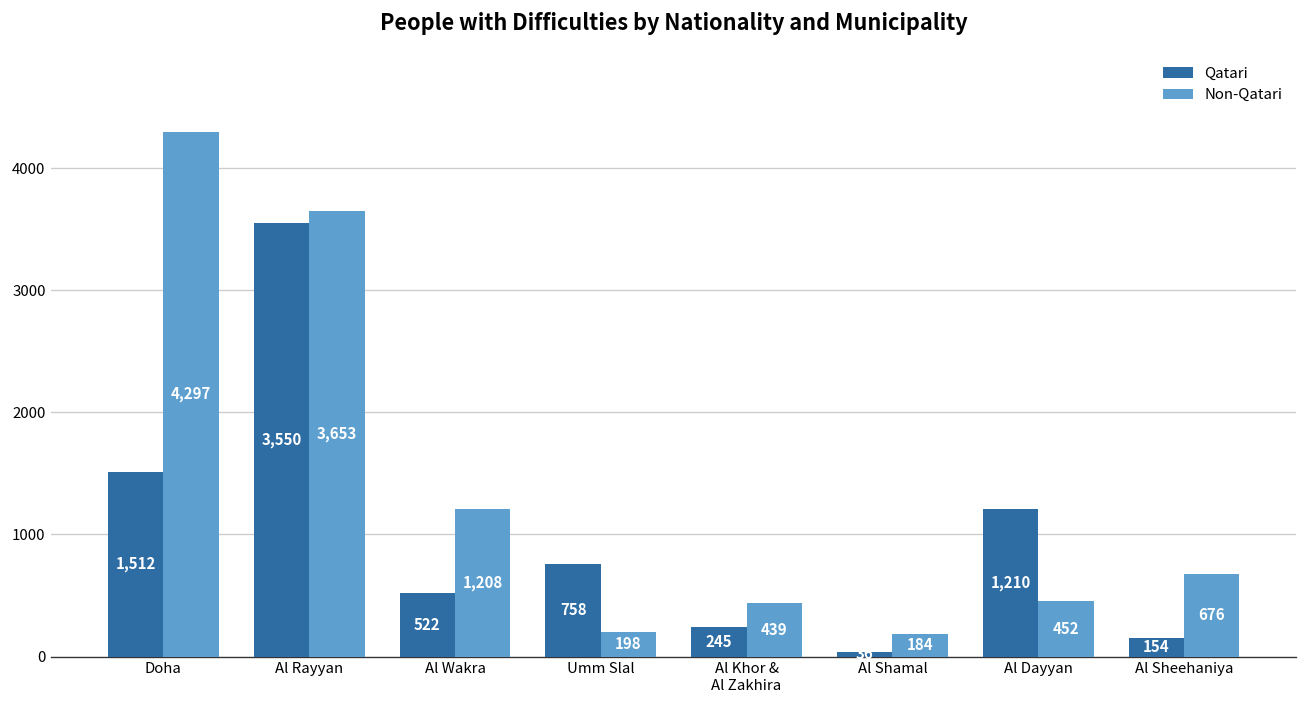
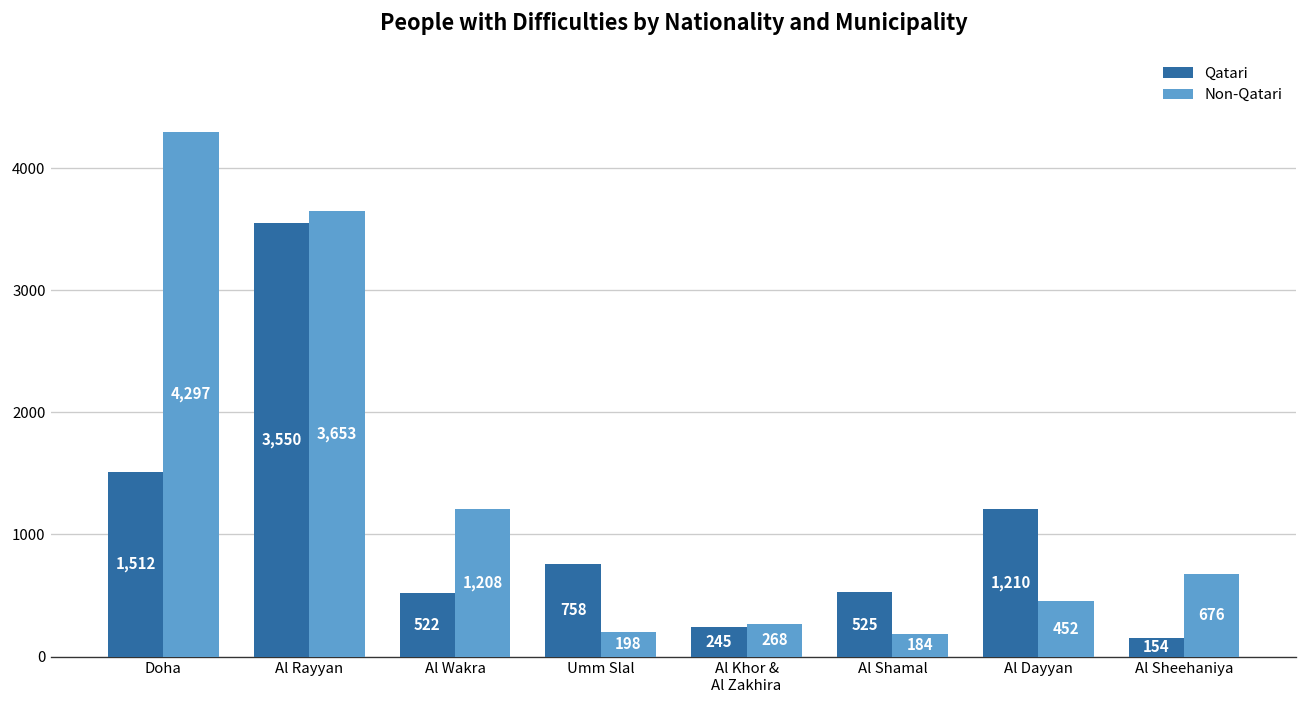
  {
    "Qatari": {
-     "Al Shamal": "40"
+     "Al Shamal": "530"
    },
    "Non-Qatari": {
      "Doha": "4,297",
      "Al Rayyan": "3,653",
      "Al Wakra": "1,208",
      "Umm Slal": "198",
-     "Al Khor & Al Zakhira": "439",
+     "Al Khor & Al Zakhira": "268",
      "Al Shamal": "184",
      "Al Dayyan": "452",
      "Al Sheehaniya": "676"
    }
  }
